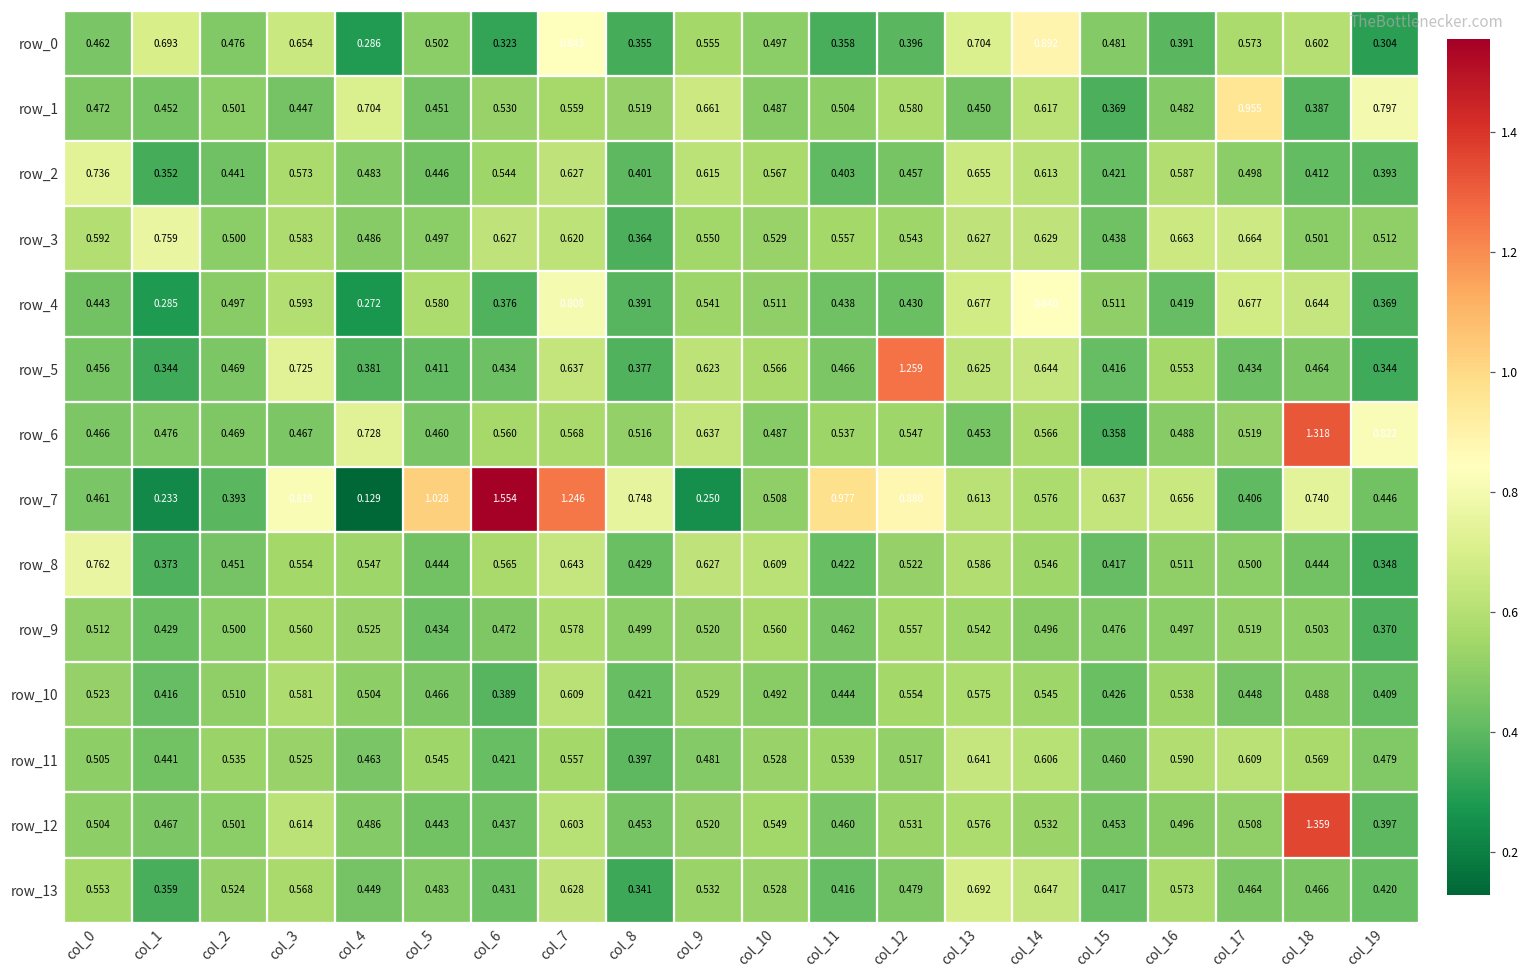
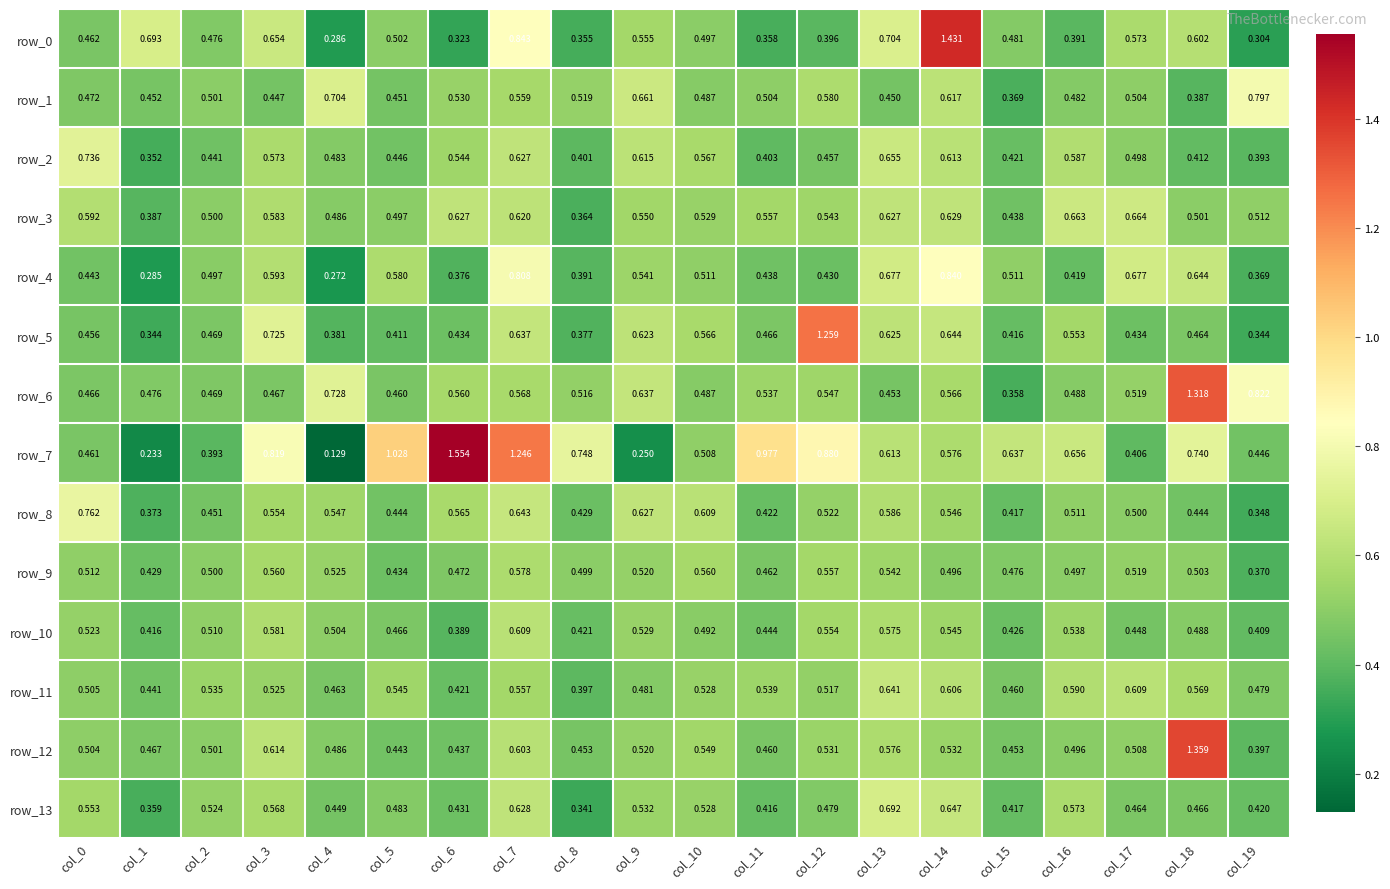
  {
    "row_0": {
      "col_0": 0.462,
      "col_1": 0.693,
      "col_2": 0.476,
      "col_3": 0.654,
      "col_4": 0.286,
      "col_5": 0.502,
      "col_6": 0.323,
      "col_7": 0.843,
      "col_8": 0.355,
      "col_9": 0.555,
      "col_10": 0.497,
      "col_11": 0.358,
      "col_12": 0.396,
      "col_13": 0.704,
-     "col_14": 0.892,
+     "col_14": 1.431,
      "col_15": 0.481,
      "col_16": 0.391,
      "col_17": 0.573,
      "col_18": 0.602,
      "col_19": 0.304
    },
    "row_1": {
      "col_0": 0.472,
      "col_1": 0.452,
      "col_2": 0.501,
      "col_3": 0.447,
      "col_4": 0.704,
      "col_5": 0.451,
      "col_6": 0.530,
      "col_7": 0.559,
      "col_8": 0.519,
      "col_9": 0.661,
      "col_10": 0.487,
      "col_11": 0.504,
      "col_12": 0.580,
      "col_13": 0.450,
      "col_14": 0.617,
      "col_15": 0.369,
      "col_16": 0.482,
-     "col_17": 0.955,
+     "col_17": 0.504,
      "col_18": 0.387,
      "col_19": 0.797
    },
    "row_3": {
      "col_0": 0.592,
-     "col_1": 0.759,
+     "col_1": 0.387,
      "col_2": 0.500,
      "col_3": 0.583,
      "col_4": 0.486,
      "col_5": 0.497,
      "col_6": 0.627,
      "col_7": 0.620,
      "col_8": 0.364,
      "col_9": 0.550,
      "col_10": 0.529,
      "col_11": 0.557,
      "col_12": 0.543,
      "col_13": 0.627,
      "col_14": 0.629,
      "col_15": 0.438,
      "col_16": 0.663,
      "col_17": 0.664,
      "col_18": 0.501,
      "col_19": 0.512
    }
  }
